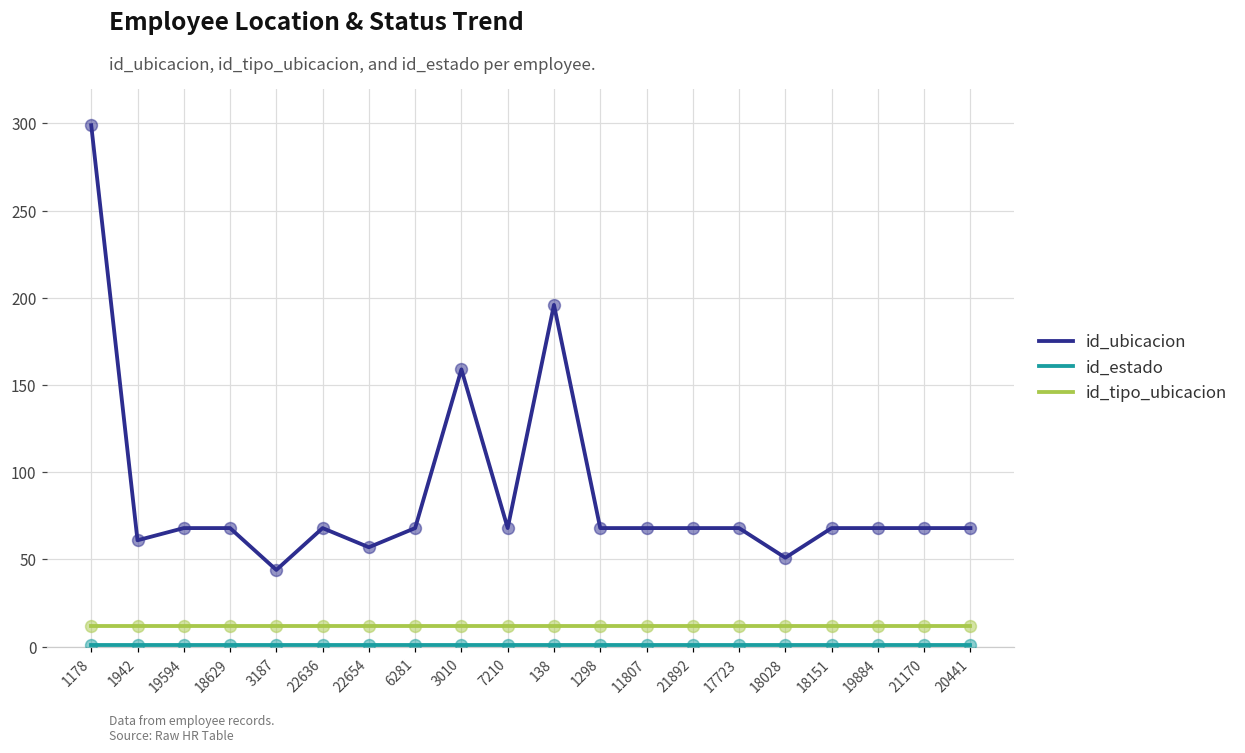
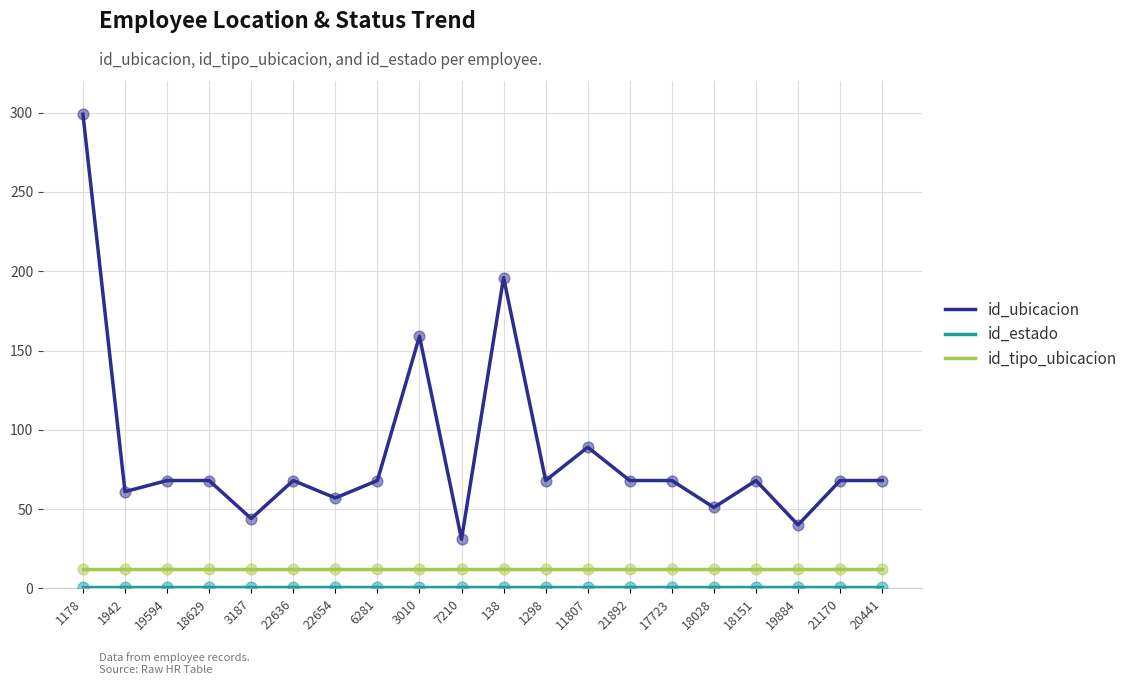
  {
    "id_ubicacion": {
      "1178": 299,
      "1942": 61,
      "19594": 68,
      "18629": 68,
      "3187": 44,
      "22636": 68,
      "22654": 57,
      "6281": 68,
      "3010": 159,
-     "7210": 68,
+     "7210": 31,
      "138": 196,
      "1298": 68,
-     "11807": 68,
+     "11807": 89,
      "21892": 68,
      "17723": 68,
      "18028": 51,
      "18151": 68,
-     "19884": 68,
+     "19884": 40,
      "21170": 68,
      "20441": 68
    },
    "id_estado": {
      "1178": 1,
      "1942": 1,
      "19594": 1,
      "18629": 1,
      "3187": 1,
      "22636": 1,
      "22654": 1,
      "6281": 1,
      "3010": 1,
      "7210": 1,
      "138": 1,
      "1298": 1,
      "11807": 1,
      "21892": 1,
      "17723": 1,
      "18028": 1,
      "18151": 1,
      "19884": 1,
      "21170": 1,
      "20441": 1
    },
    "id_tipo_ubicacion": {
      "1178": 12,
      "1942": 12,
      "19594": 12,
      "18629": 12,
      "3187": 12,
      "22636": 12,
      "22654": 12,
      "6281": 12,
      "3010": 12,
      "7210": 12,
      "138": 12,
      "1298": 12,
      "11807": 12,
      "21892": 12,
      "17723": 12,
      "18028": 12,
      "18151": 12,
      "19884": 12,
      "21170": 12,
      "20441": 12
    }
  }
